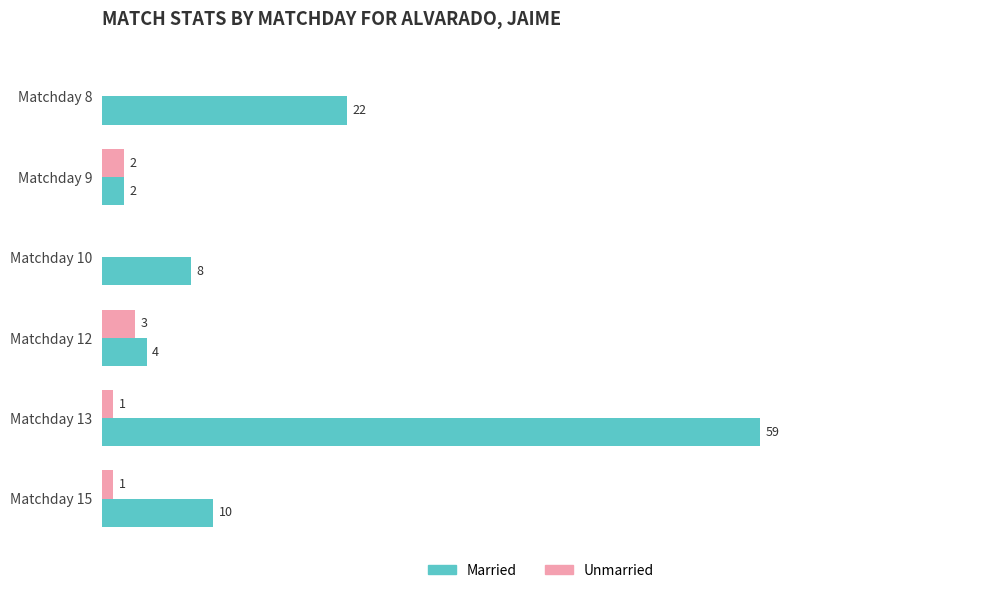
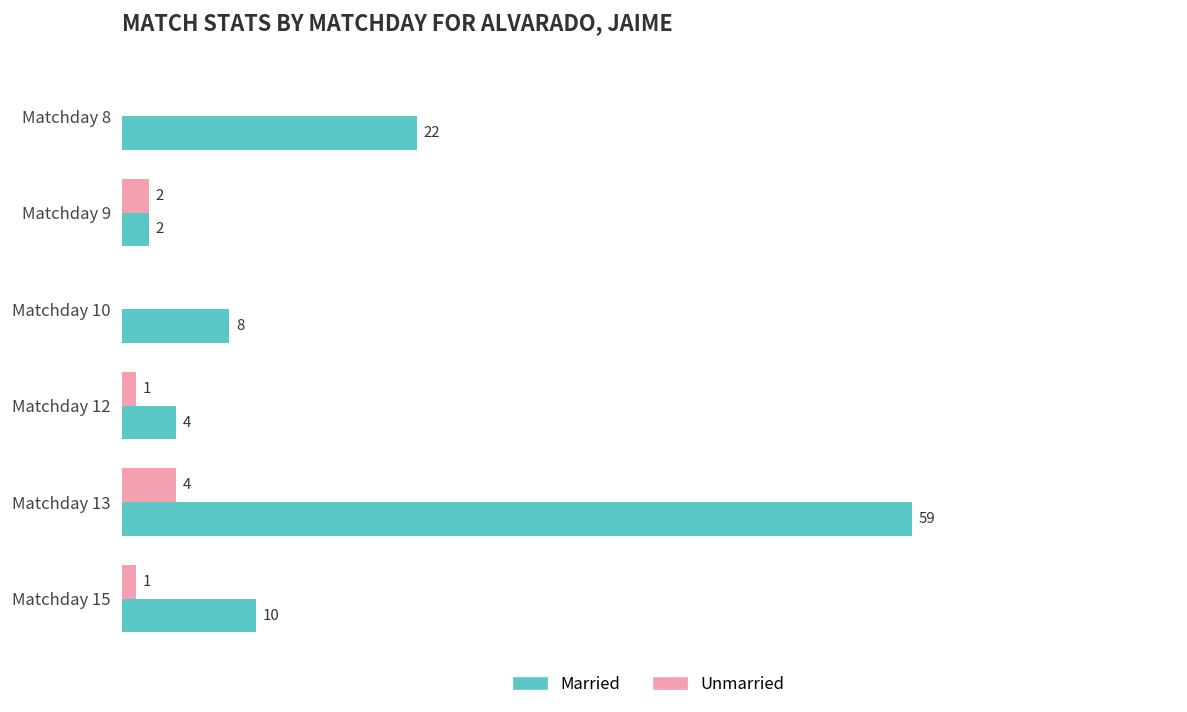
  {
    "Married": {
      "Matchday 8": 22,
      "Matchday 9": 2,
      "Matchday 10": 8,
      "Matchday 12": 4,
      "Matchday 13": 59,
      "Matchday 15": 10
    },
    "Unmarried": {
      "Matchday 9": 2,
-     "Matchday 12": 3,
-     "Matchday 13": 1,
+     "Matchday 12": 1,
+     "Matchday 13": 4,
      "Matchday 15": 1
    }
  }
